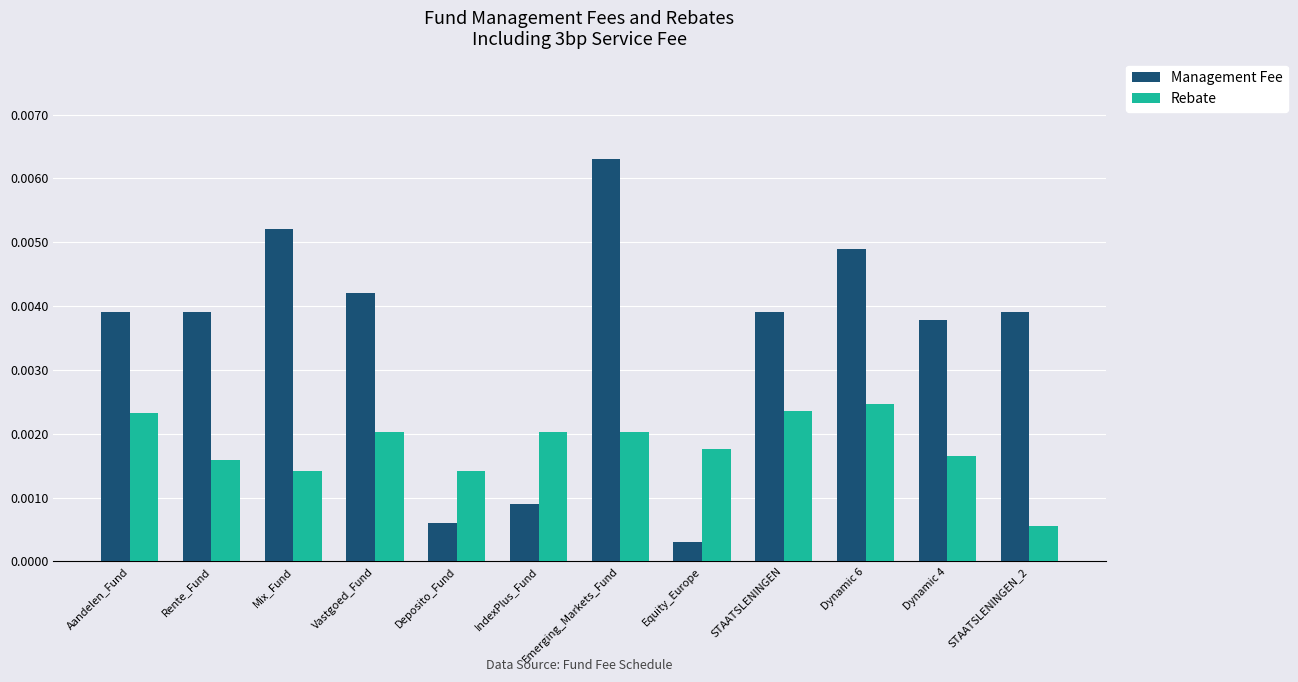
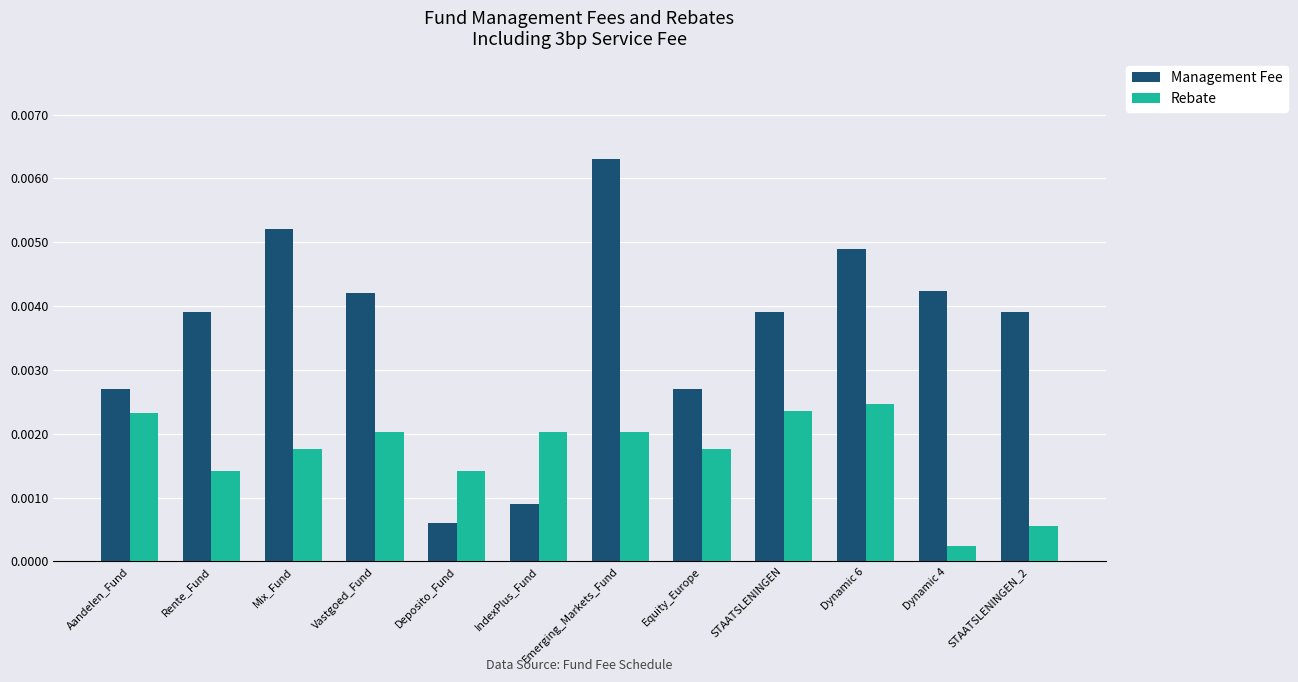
  {
    "Management Fee": {
-     "Aandelen_Fund": 0.0039,
+     "Aandelen_Fund": 0.0027,
      "Rente_Fund": 0.0039,
      "Mix_Fund": 0.0052,
      "Vastgoed_Fund": 0.0042,
      "Deposito_Fund": 0.0006,
      "IndexPlus_Fund": 0.0009,
      "Emerging_Markets_Fund": 0.0063,
-     "Equity_Europe": 0.0003,
+     "Equity_Europe": 0.0027,
      "STAATSLENINGEN": 0.0039,
      "Dynamic 6": 0.0049,
-     "Dynamic 4": 0.0038,
+     "Dynamic 4": 0.0042,
      "STAATSLENINGEN_2": 0.0039
    },
    "Rebate": {
      "Aandelen_Fund": 0.0023,
-     "Rente_Fund": 0.0016,
-     "Mix_Fund": 0.0014,
+     "Rente_Fund": 0.0014,
+     "Mix_Fund": 0.0018,
      "Vastgoed_Fund": 0.0020,
      "Deposito_Fund": 0.0014,
      "IndexPlus_Fund": 0.0020,
      "Emerging_Markets_Fund": 0.0020,
      "Equity_Europe": 0.0018,
      "STAATSLENINGEN": 0.0024,
      "Dynamic 6": 0.0025,
-     "Dynamic 4": 0.0016,
+     "Dynamic 4": 0.0002,
      "STAATSLENINGEN_2": 0.0006
    }
  }
